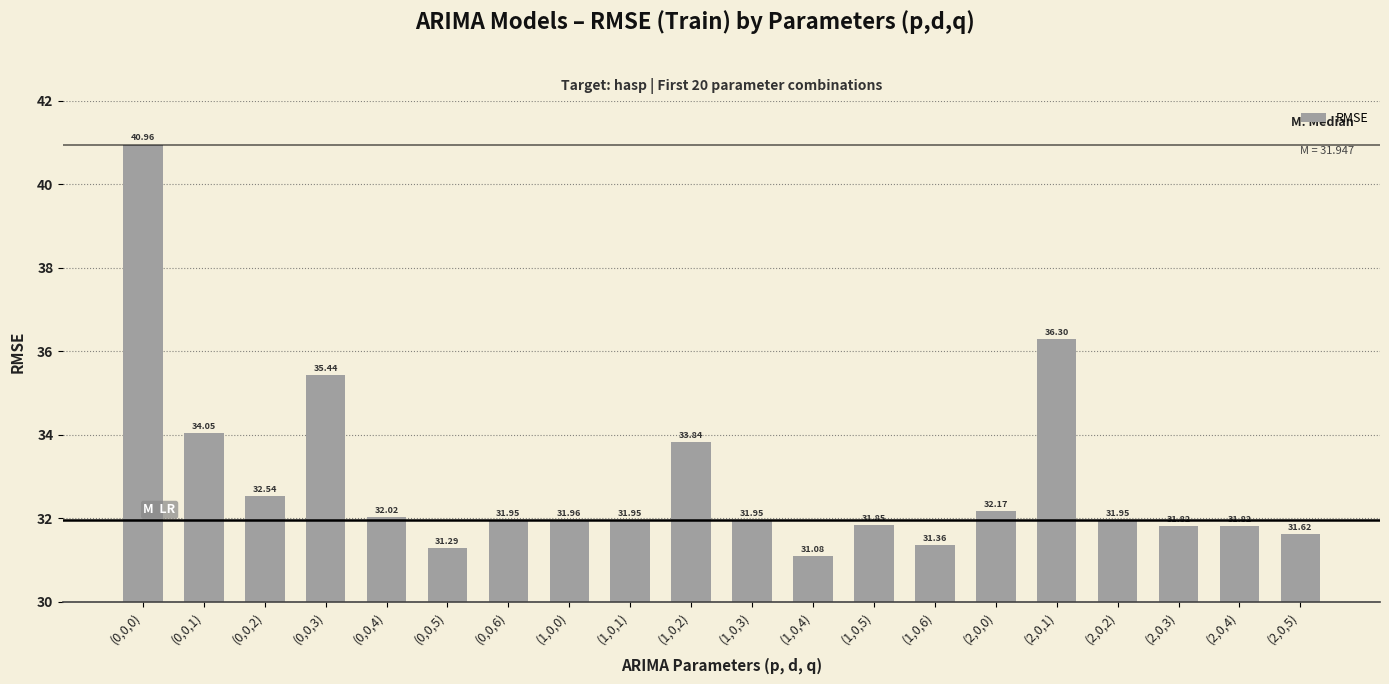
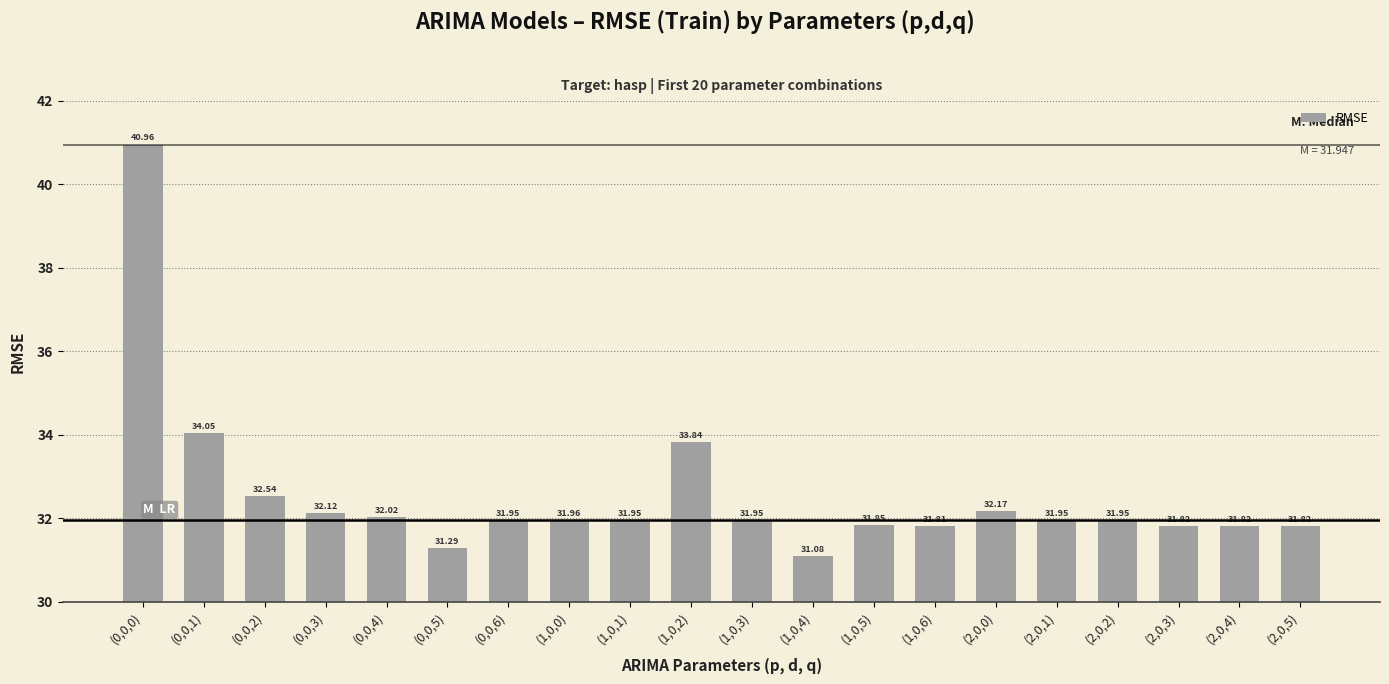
  {
    "(0,0,0)": 40.96,
    "(0,0,1)": 34.05,
    "(0,0,2)": 32.54,
-   "(0,0,3)": 35.44,
+   "(0,0,3)": 32.12,
    "(0,0,4)": 32.02,
    "(0,0,5)": 31.29,
    "(0,0,6)": 31.95,
    "(1,0,0)": 31.96,
    "(1,0,1)": 31.95,
    "(1,0,2)": 33.84,
    "(1,0,3)": 31.95,
    "(1,0,4)": 31.08,
    "(1,0,5)": 31.85,
-   "(1,0,6)": 31.36,
+   "(1,0,6)": 31.81,
    "(2,0,0)": 32.17,
-   "(2,0,1)": 36.30,
+   "(2,0,1)": 31.95,
    "(2,0,2)": 31.95,
    "(2,0,3)": 31.82,
    "(2,0,4)": 31.82,
-   "(2,0,5)": 31.62
+   "(2,0,5)": 31.82
  }
